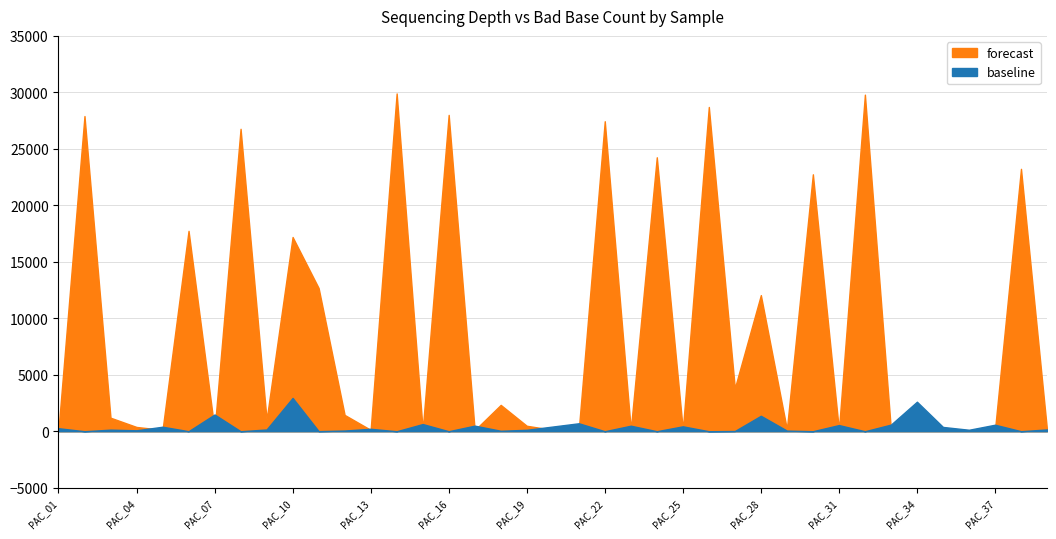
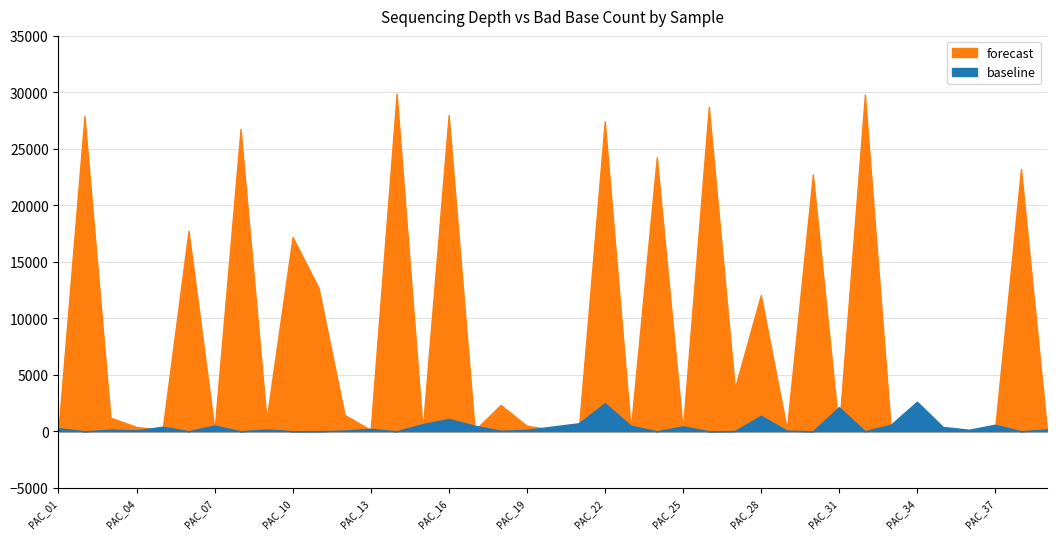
  {
    "forecast": {
      "PAC_04": 400,
      "PAC_10": 17200,
      "PAC_16": 28000,
      "PAC_19": 500,
      "PAC_22": 27400,
      "PAC_28": 12100
    },
    "baseline": {
-     "PAC_07": 1500,
-     "PAC_10": 3000,
-     "PAC_16": 0,
-     "PAC_22": 0,
+     "PAC_07": 500,
+     "PAC_10": 0,
+     "PAC_16": 1100,
+     "PAC_22": 2500,
      "PAC_25": 400,
      "PAC_28": 1400,
-     "PAC_31": 500,
+     "PAC_31": 2100,
      "PAC_37": 600
    }
  }
